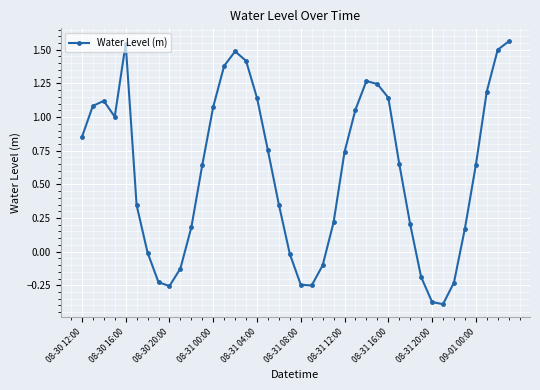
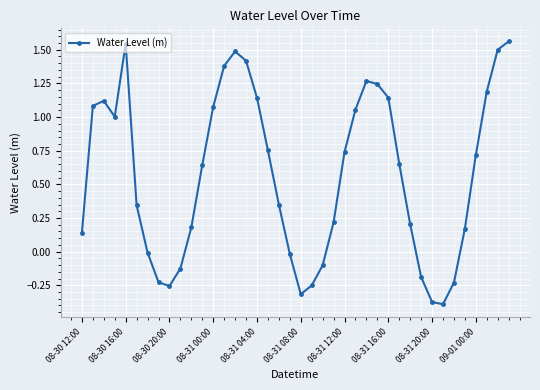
  {
-   "08-30 12:00": 0.85,
+   "08-30 12:00": 0.14,
    "08-30 20:00": -0.26,
    "08-31 00:00": 1.08,
    "08-31 04:00": 1.14,
-   "08-31 08:00": -0.25,
+   "08-31 08:00": -0.32,
    "08-31 12:00": 0.74,
    "08-31 16:00": 1.14,
    "08-31 20:00": -0.37,
-   "09-01 00:00": 0.64
+   "09-01 00:00": 0.72
  }
